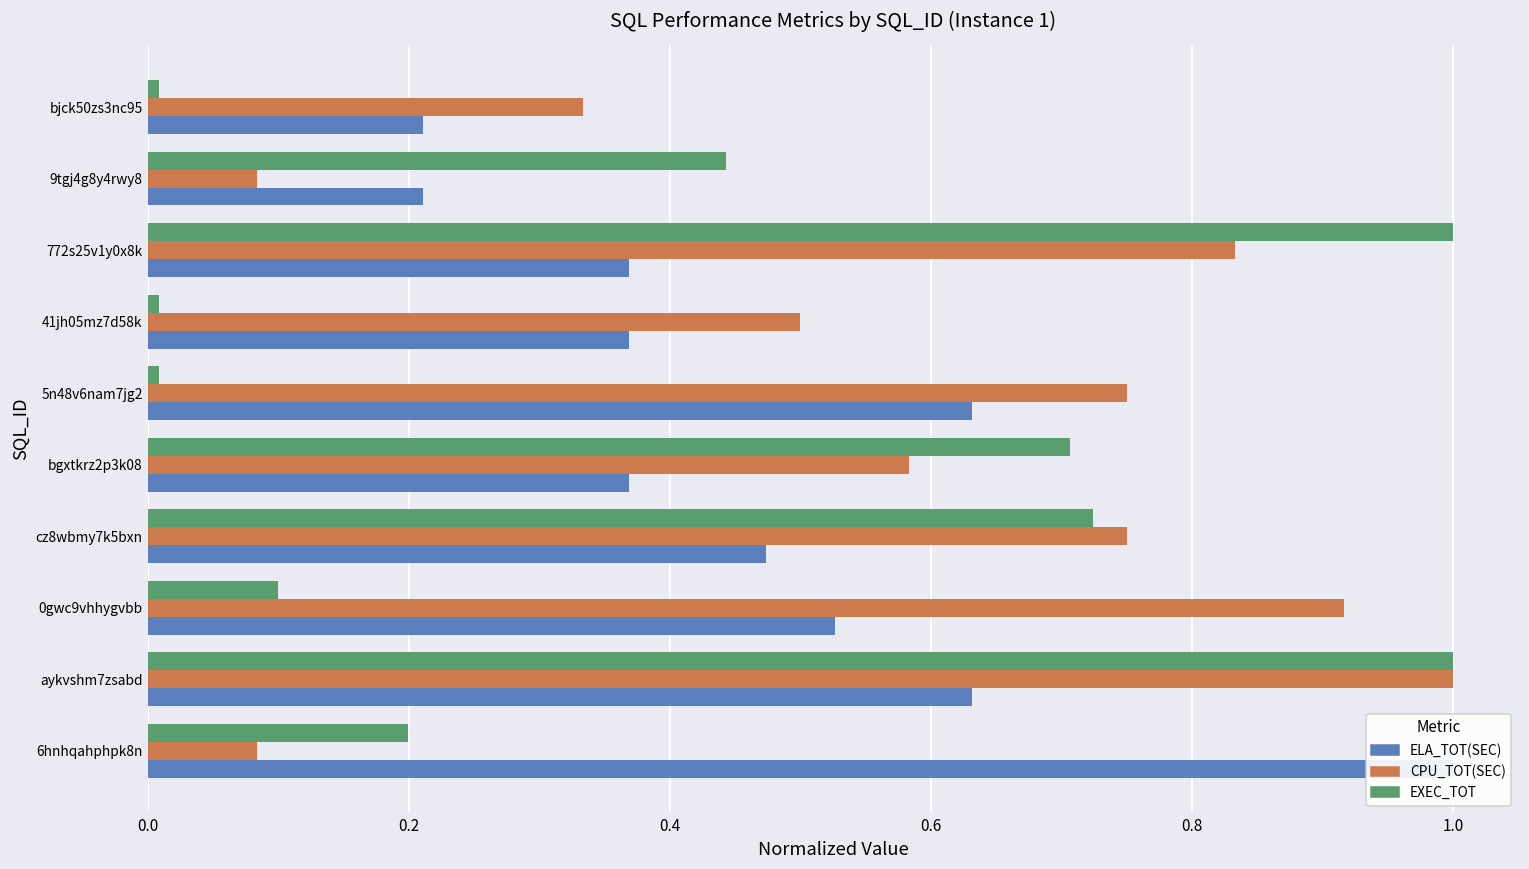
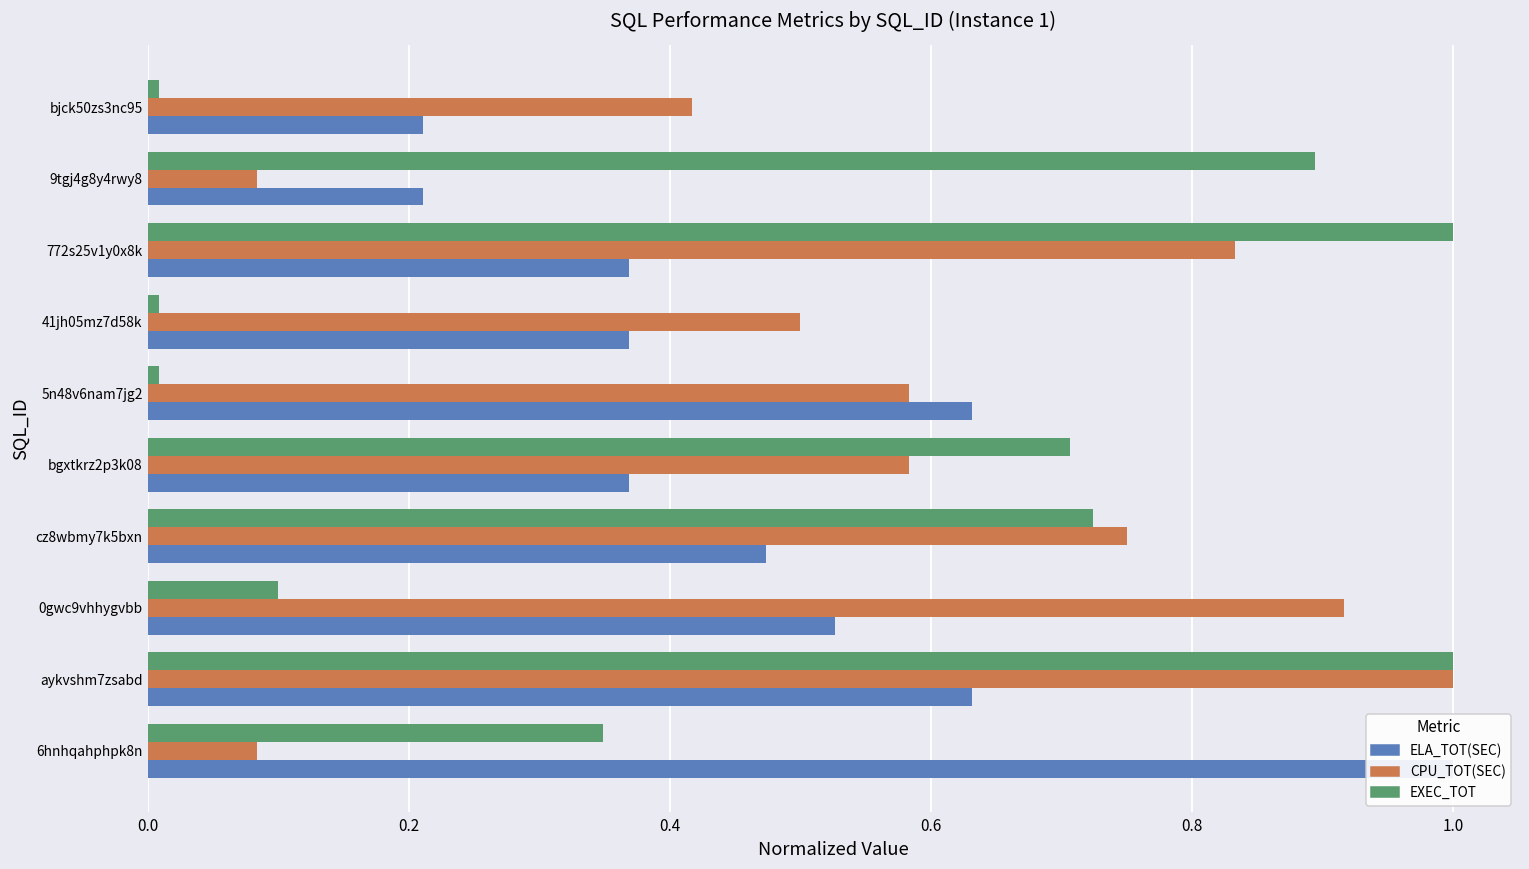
  {
    "ELA_TOT(SEC)": {
      "bjck50zs3nc95": 0.211,
      "9tgj4g8y4rwy8": 0.211,
      "772s25v1y0x8k": 0.368,
      "41jh05mz7d58k": 0.368,
      "5n48v6nam7jg2": 0.632,
      "bgxtkrz2p3k08": 0.368,
      "cz8wbmy7k5bxn": 0.474,
      "0gwc9vhhygvbb": 0.526,
      "aykvshm7zsabd": 0.632
    },
    "CPU_TOT(SEC)": {
-     "bjck50zs3nc95": 0.333,
+     "bjck50zs3nc95": 0.417,
      "9tgj4g8y4rwy8": 0.083,
      "772s25v1y0x8k": 0.833,
      "41jh05mz7d58k": 0.500,
-     "5n48v6nam7jg2": 0.750,
+     "5n48v6nam7jg2": 0.583,
      "bgxtkrz2p3k08": 0.583,
      "cz8wbmy7k5bxn": 0.750,
      "0gwc9vhhygvbb": 0.917,
      "aykvshm7zsabd": 1.000,
      "6hnhqahphpk8n": 0.083
    },
    "EXEC_TOT": {
      "bjck50zs3nc95": 0.008,
-     "9tgj4g8y4rwy8": 0.443,
+     "9tgj4g8y4rwy8": 0.894,
      "772s25v1y0x8k": 1.000,
      "41jh05mz7d58k": 0.008,
      "5n48v6nam7jg2": 0.008,
      "bgxtkrz2p3k08": 0.707,
      "cz8wbmy7k5bxn": 0.724,
      "0gwc9vhhygvbb": 0.100,
      "aykvshm7zsabd": 1.000,
-     "6hnhqahphpk8n": 0.199
+     "6hnhqahphpk8n": 0.349
    }
  }
